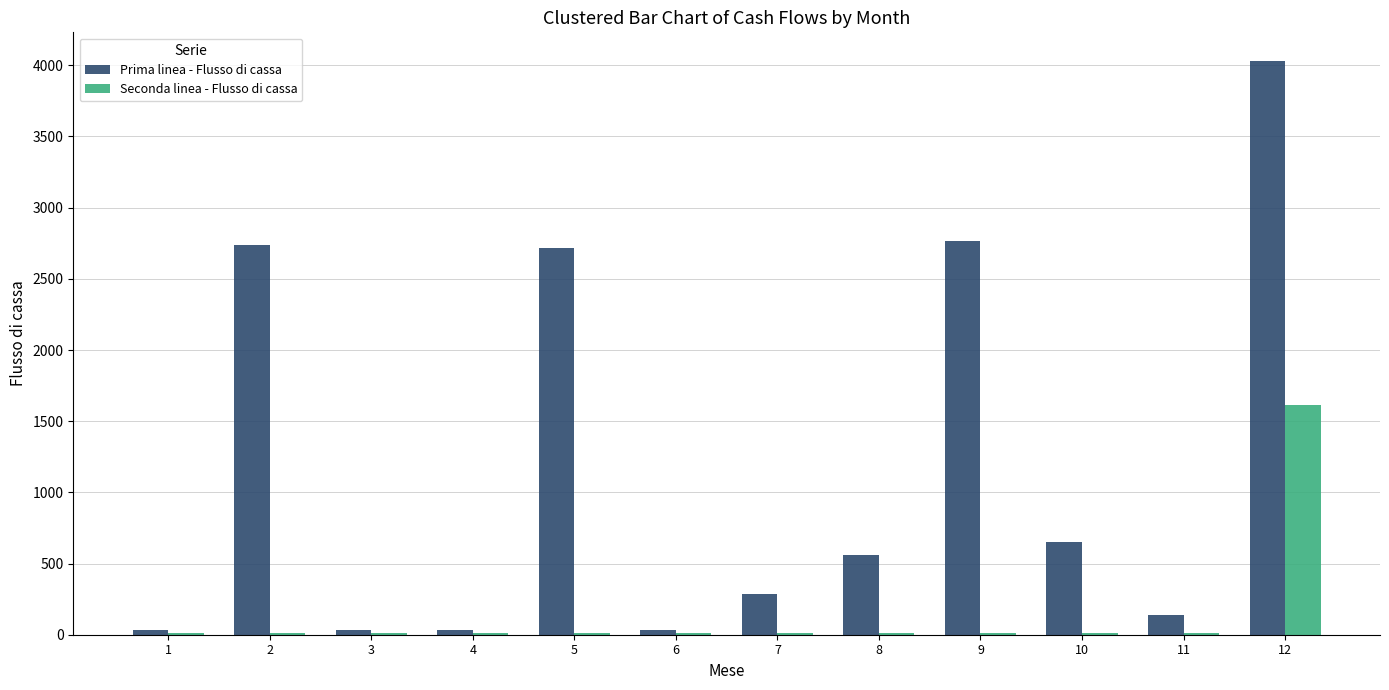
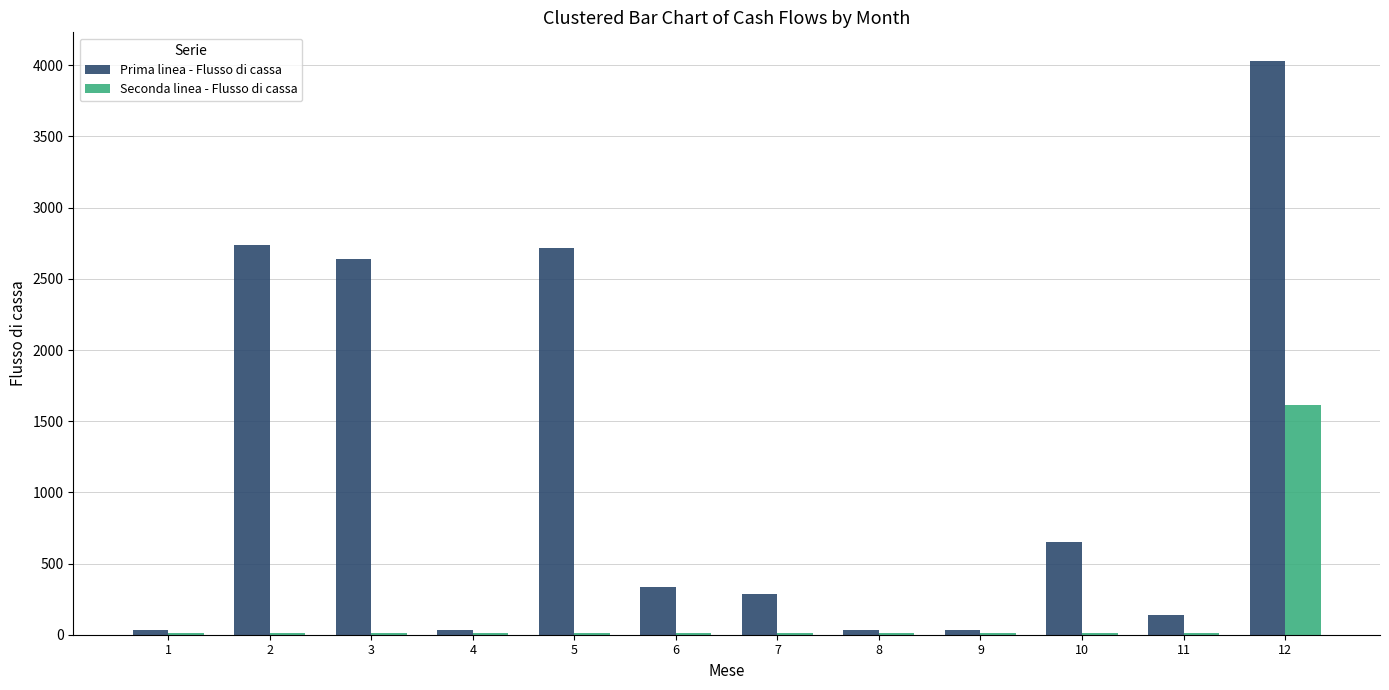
  {
    "Prima linea - Flusso di cassa": {
      "1": 30,
      "2": 2740,
-     "3": 30,
+     "3": 2640,
      "4": 30,
      "5": 2720,
-     "6": 30,
+     "6": 330,
      "7": 290,
-     "8": 560,
-     "9": 2760,
+     "8": 30,
+     "9": 30,
      "10": 650,
      "11": 140,
      "12": 4030
    },
    "Seconda linea - Flusso di cassa": {
      "12": 1610
    }
  }
